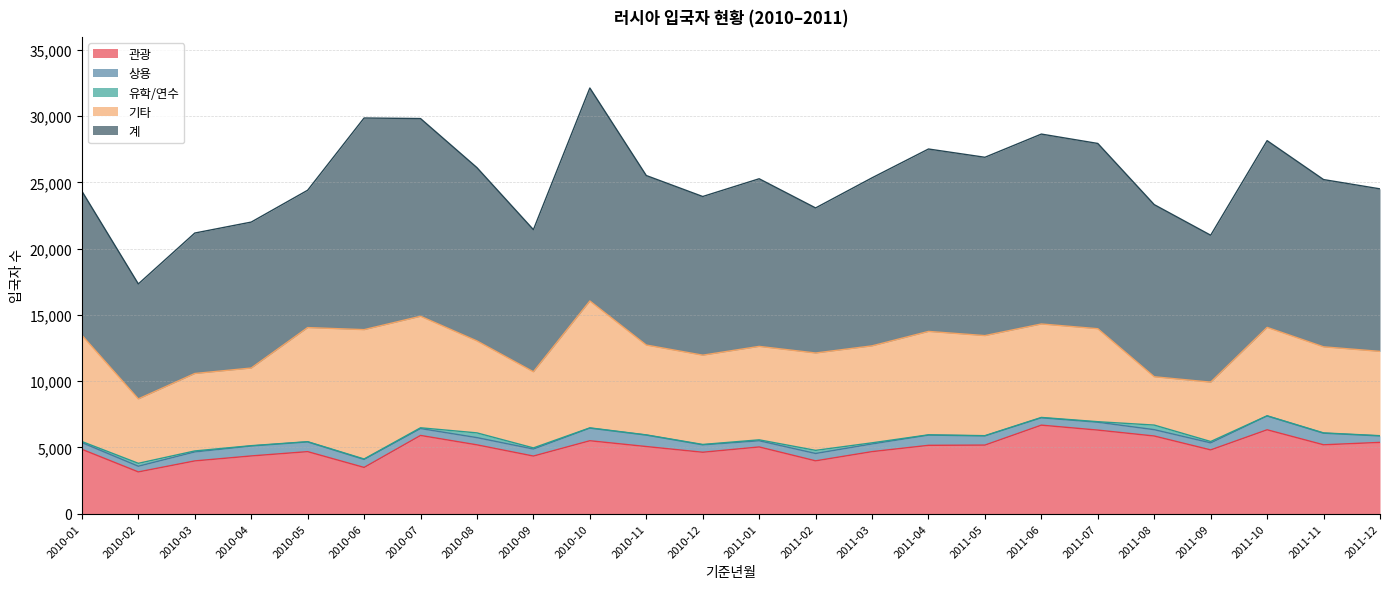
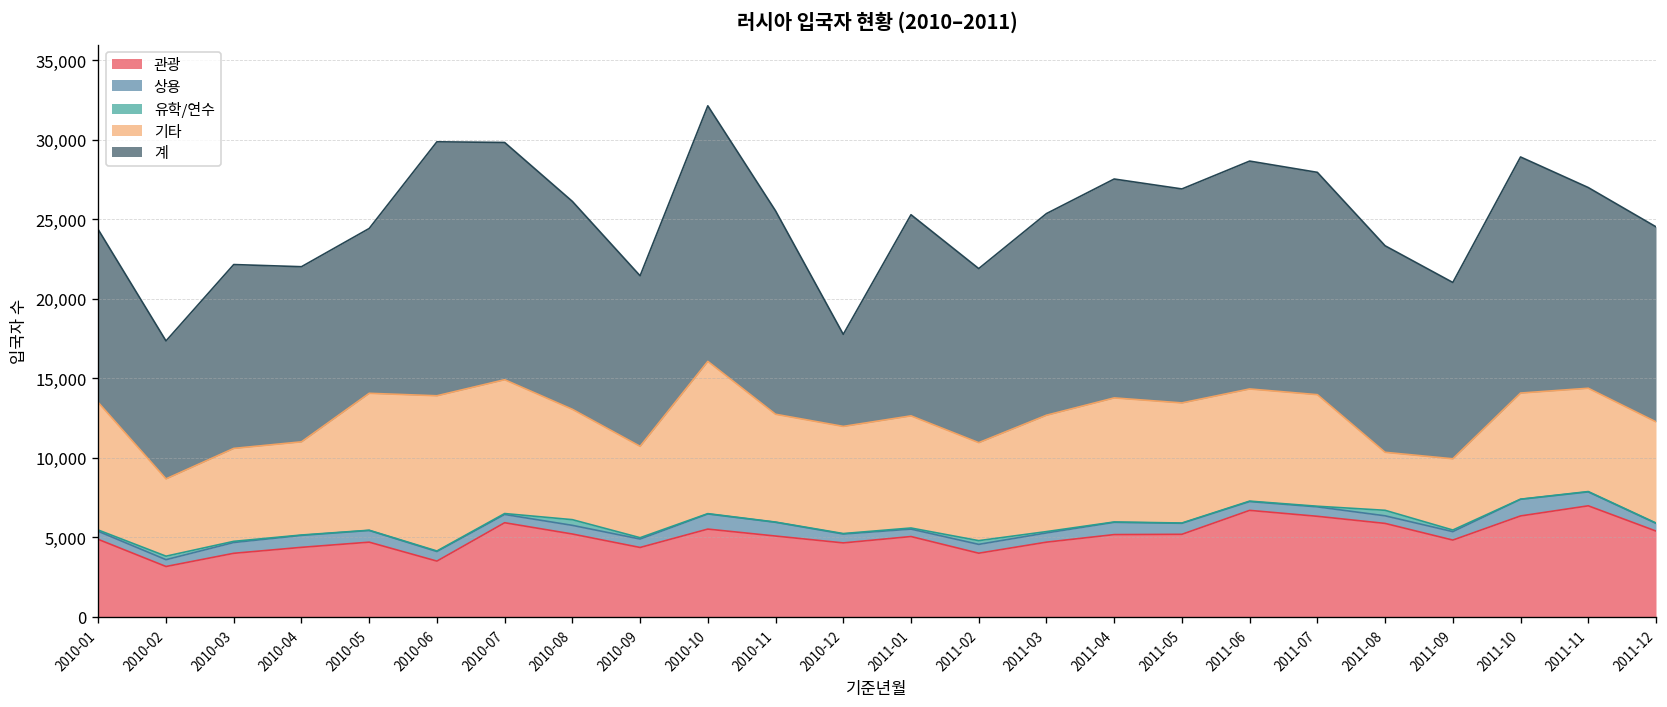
  {
    "관광": {
      "2010-01": "4,900",
      "2010-02": "3,200",
      "2010-03": "4,000",
      "2010-04": "4,400",
      "2010-05": "4,700",
      "2010-06": "3,500",
      "2010-07": "5,900",
      "2010-08": "5,200",
      "2010-09": "4,400",
      "2010-10": "5,500",
      "2010-11": "5,100",
      "2010-12": "4,600",
      "2011-01": "5,000",
      "2011-02": "4,000",
      "2011-03": "4,700",
      "2011-04": "5,200",
      "2011-05": "5,200",
      "2011-06": "6,700",
      "2011-07": "6,300",
      "2011-08": "5,900",
      "2011-09": "4,800",
      "2011-10": "6,300",
-     "2011-11": "5,200",
+     "2011-11": "7,000",
      "2011-12": "5,400"
    },
    "기타": {
      "2010-01": "8,000",
      "2010-02": "4,900",
      "2010-03": "5,800",
      "2010-04": "5,900",
      "2010-05": "8,600",
      "2010-06": "9,800",
      "2010-07": "8,400",
      "2010-08": "6,900",
      "2010-09": "5,700",
      "2010-10": "9,600",
      "2010-11": "6,800",
      "2010-12": "6,700",
      "2011-01": "7,100",
-     "2011-02": "7,300",
+     "2011-02": "6,200",
      "2011-03": "7,300",
      "2011-04": "7,800",
      "2011-05": "7,600",
      "2011-06": "7,100",
      "2011-07": "7,000",
      "2011-08": "3,600",
      "2011-09": "4,500",
      "2011-10": "6,700",
      "2011-11": "6,500",
      "2011-12": "6,400"
    },
    "계": {
      "2010-01": "10,900",
      "2010-02": "8,700",
-     "2010-03": "10,600",
+     "2010-03": "11,600",
      "2010-04": "11,000",
      "2010-05": "10,400",
      "2010-06": "16,000",
      "2010-07": "14,900",
      "2010-08": "13,100",
      "2010-09": "10,700",
      "2010-10": "16,100",
      "2010-11": "12,800",
-     "2010-12": "12,000",
+     "2010-12": "5,800",
      "2011-01": "12,600",
      "2011-02": "10,900",
      "2011-03": "12,700",
      "2011-04": "13,800",
      "2011-05": "13,500",
      "2011-06": "14,300",
      "2011-07": "14,000",
      "2011-08": "13,000",
      "2011-09": "11,100",
-     "2011-10": "14,100",
+     "2011-10": "14,800",
      "2011-11": "12,600",
      "2011-12": "12,300"
    }
  }
